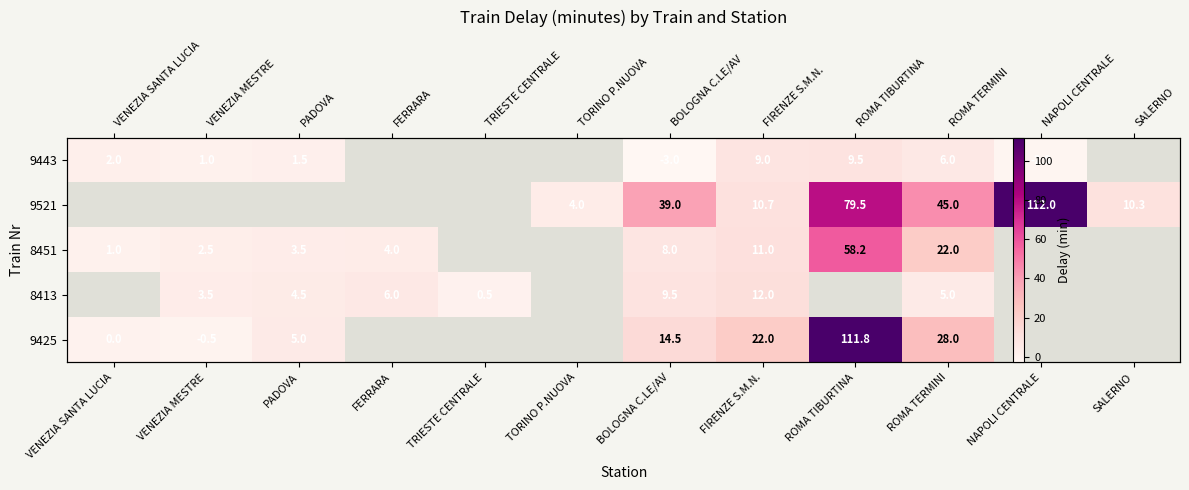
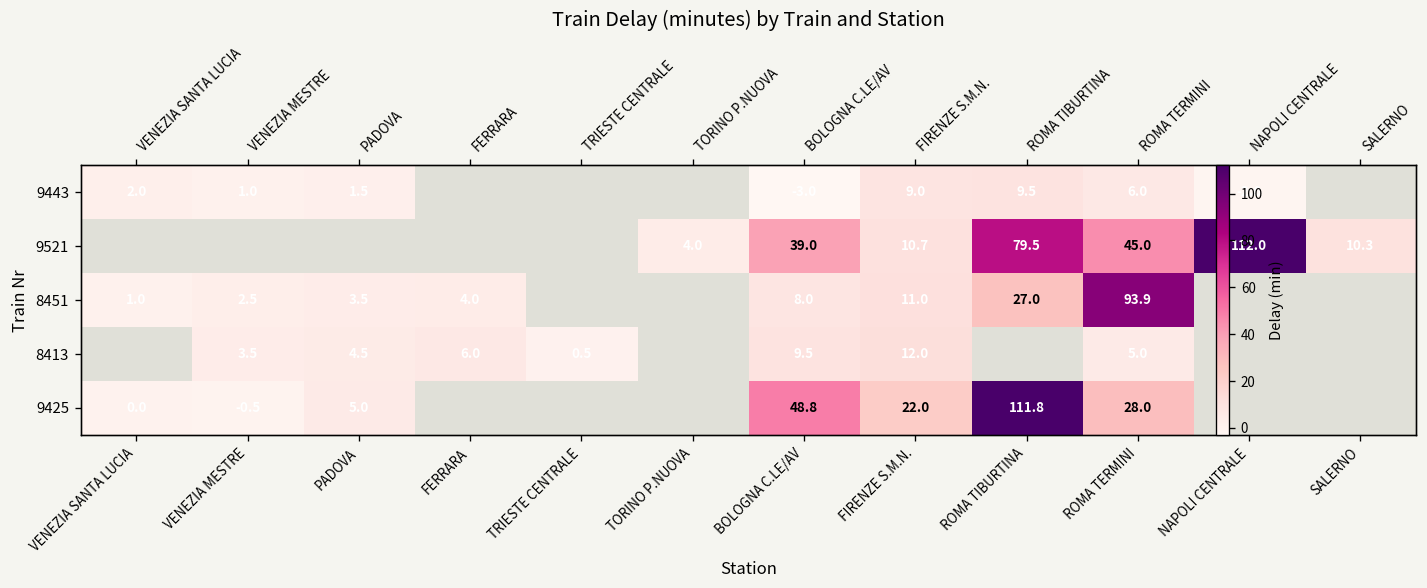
  {
    "9521": {
      "BOLOGNA C.LE/AV": 39.0,
      "ROMA TIBURTINA": 79.5,
      "ROMA TERMINI": 45.0,
      "NAPOLI CENTRALE": 112.0
    },
    "8451": {
-     "ROMA TIBURTINA": 58.2,
-     "ROMA TERMINI": 22.0
+     "ROMA TIBURTINA": 27.0,
+     "ROMA TERMINI": 93.9
    },
    "9425": {
-     "BOLOGNA C.LE/AV": 14.5,
+     "BOLOGNA C.LE/AV": 48.8,
      "FIRENZE S.M.N.": 22.0,
      "ROMA TIBURTINA": 111.8,
      "ROMA TERMINI": 28.0
    }
  }
